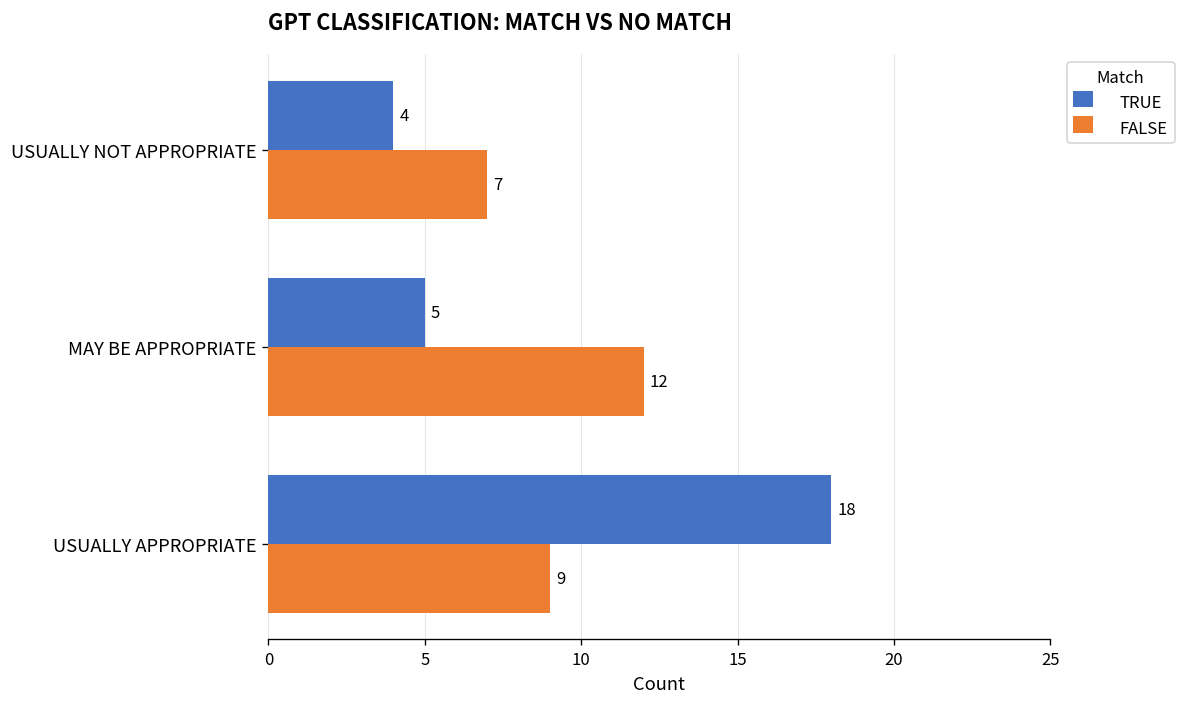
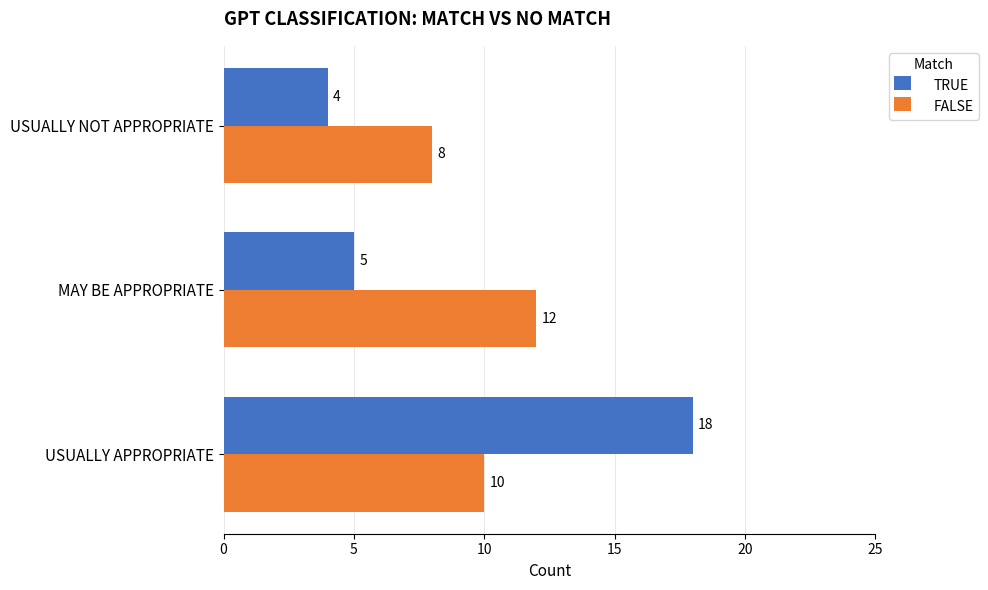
  {
    "TRUE": {
      "USUALLY NOT APPROPRIATE": 4,
      "MAY BE APPROPRIATE": 5,
      "USUALLY APPROPRIATE": 18
    },
    "FALSE": {
-     "USUALLY NOT APPROPRIATE": 7,
+     "USUALLY NOT APPROPRIATE": 8,
      "MAY BE APPROPRIATE": 12,
-     "USUALLY APPROPRIATE": 9
+     "USUALLY APPROPRIATE": 10
    }
  }
